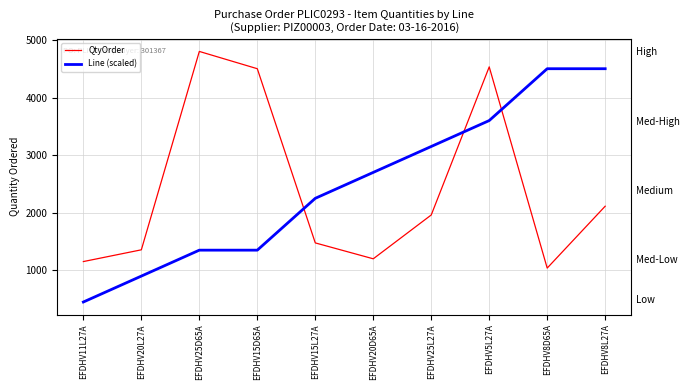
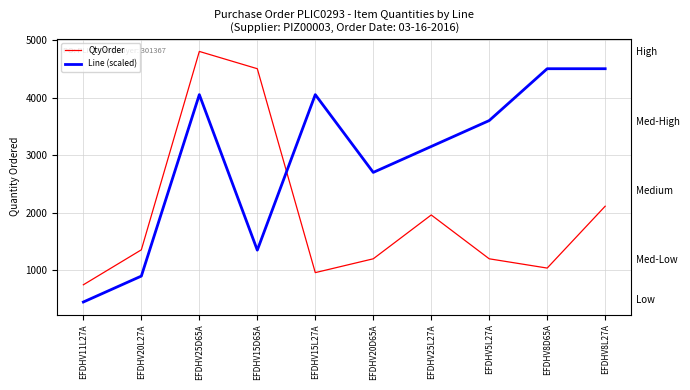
  {
    "QtyOrder": {
-     "EFDHV11L27A": 1200,
+     "EFDHV11L27A": 700,
      "EFDHV20L27A": 1400,
      "EFDHV25D65A": 4800,
      "EFDHV15D65A": 4500,
-     "EFDHV15L27A": 1500,
+     "EFDHV15L27A": 1000,
      "EFDHV20D65A": 1200,
      "EFDHV25L27A": 2000,
-     "EFDHV5L27A": 4500,
+     "EFDHV5L27A": 1200,
      "EFDHV8D65A": 1000,
      "EFDHV8L27A": 2100
    },
    "Line (scaled)": {
      "EFDHV11L27A": 500,
      "EFDHV20L27A": 900,
-     "EFDHV25D65A": 1400,
+     "EFDHV25D65A": 4100,
      "EFDHV15D65A": 1400,
-     "EFDHV15L27A": 2300,
+     "EFDHV15L27A": 4100,
      "EFDHV20D65A": 2700,
      "EFDHV25L27A": 3200,
      "EFDHV5L27A": 3600,
      "EFDHV8D65A": 4500,
      "EFDHV8L27A": 4500
    }
  }
